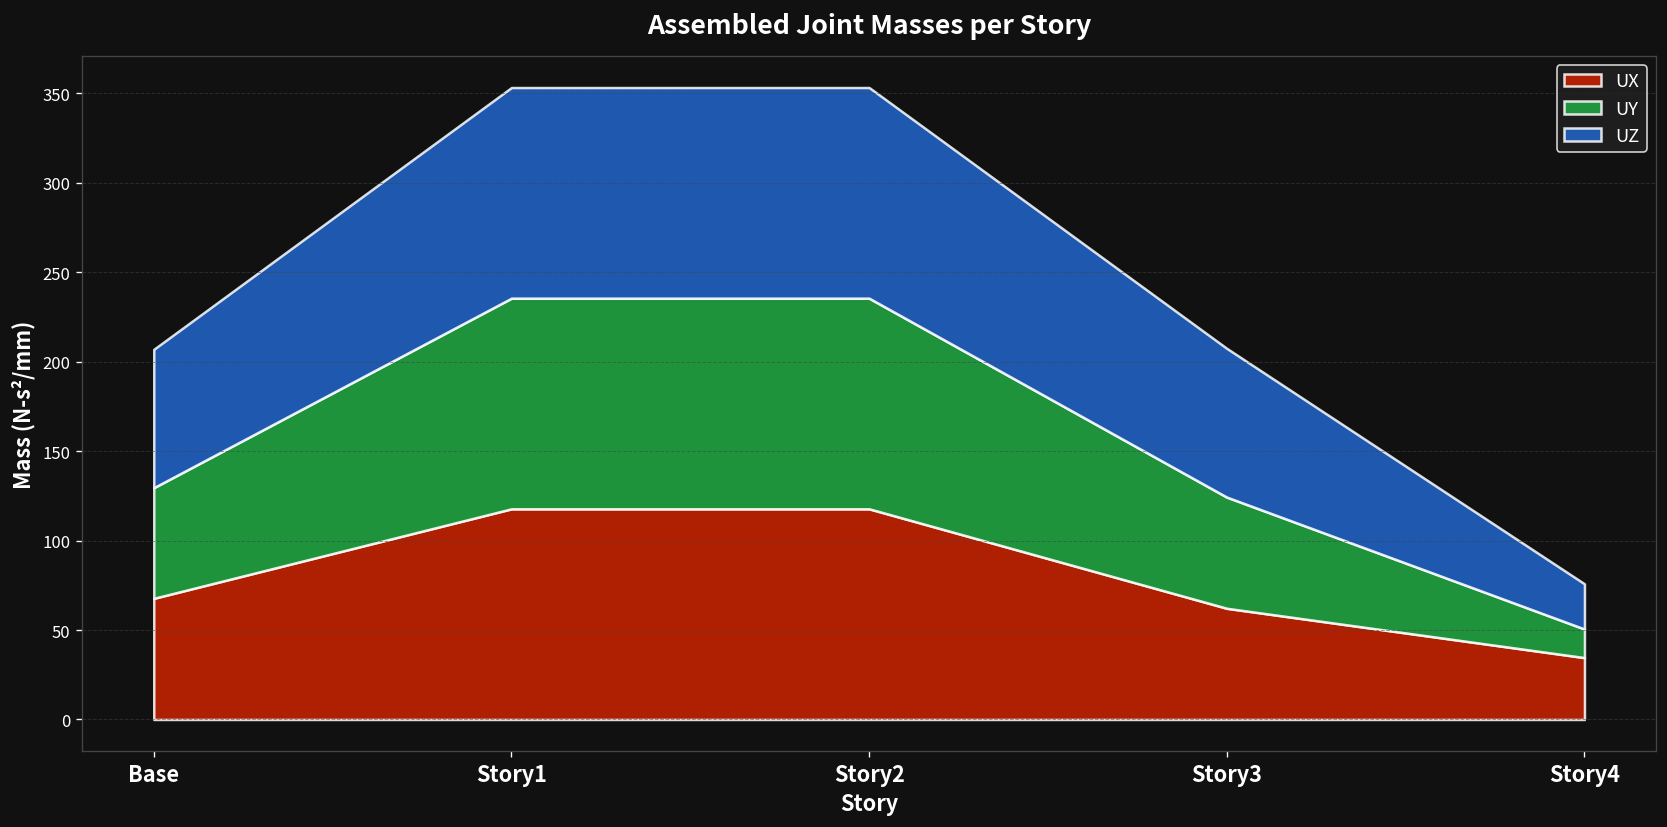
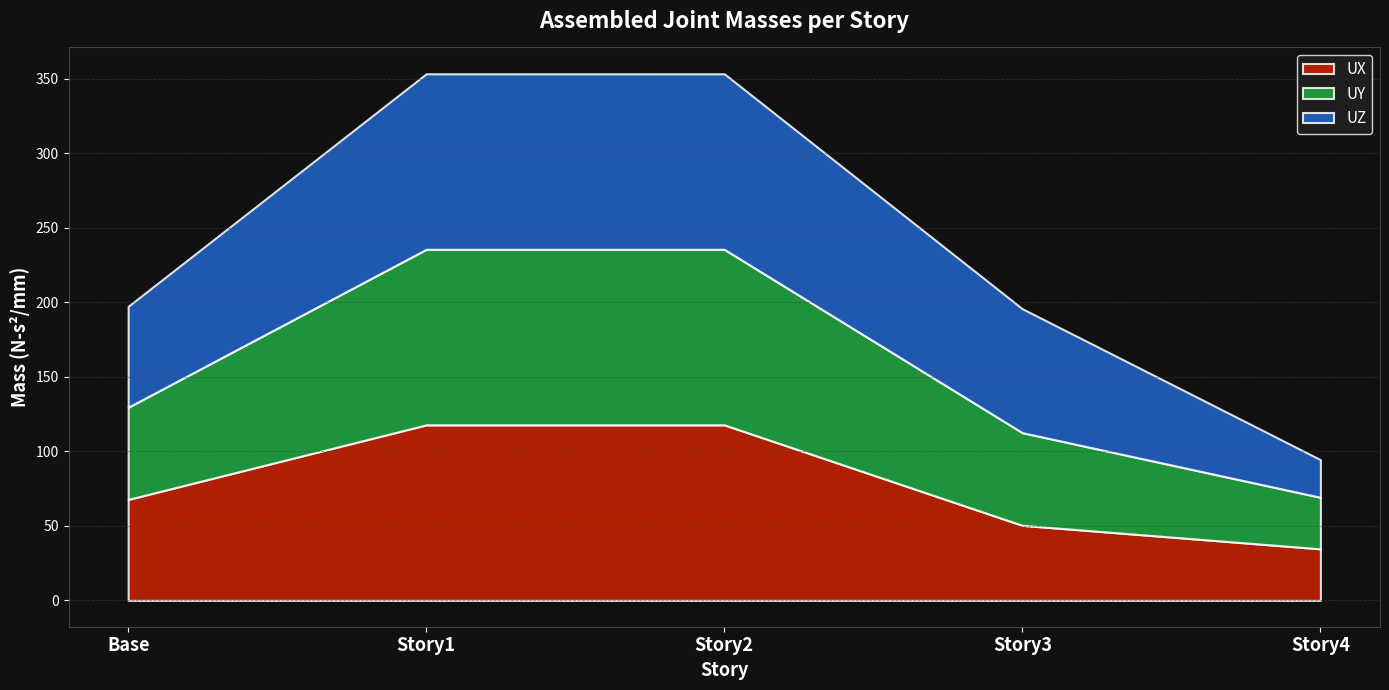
  {
    "UX": {
      "Base": 68,
      "Story1": 118,
      "Story2": 118,
-     "Story3": 62,
+     "Story3": 50,
      "Story4": 35
    },
    "UY": {
      "Base": 62,
      "Story1": 118,
      "Story2": 118,
      "Story3": 62,
-     "Story4": 16
+     "Story4": 35
    },
    "UZ": {
-     "Base": 77,
+     "Base": 68,
      "Story1": 118,
      "Story2": 118,
      "Story3": 83,
      "Story4": 25
    }
  }
